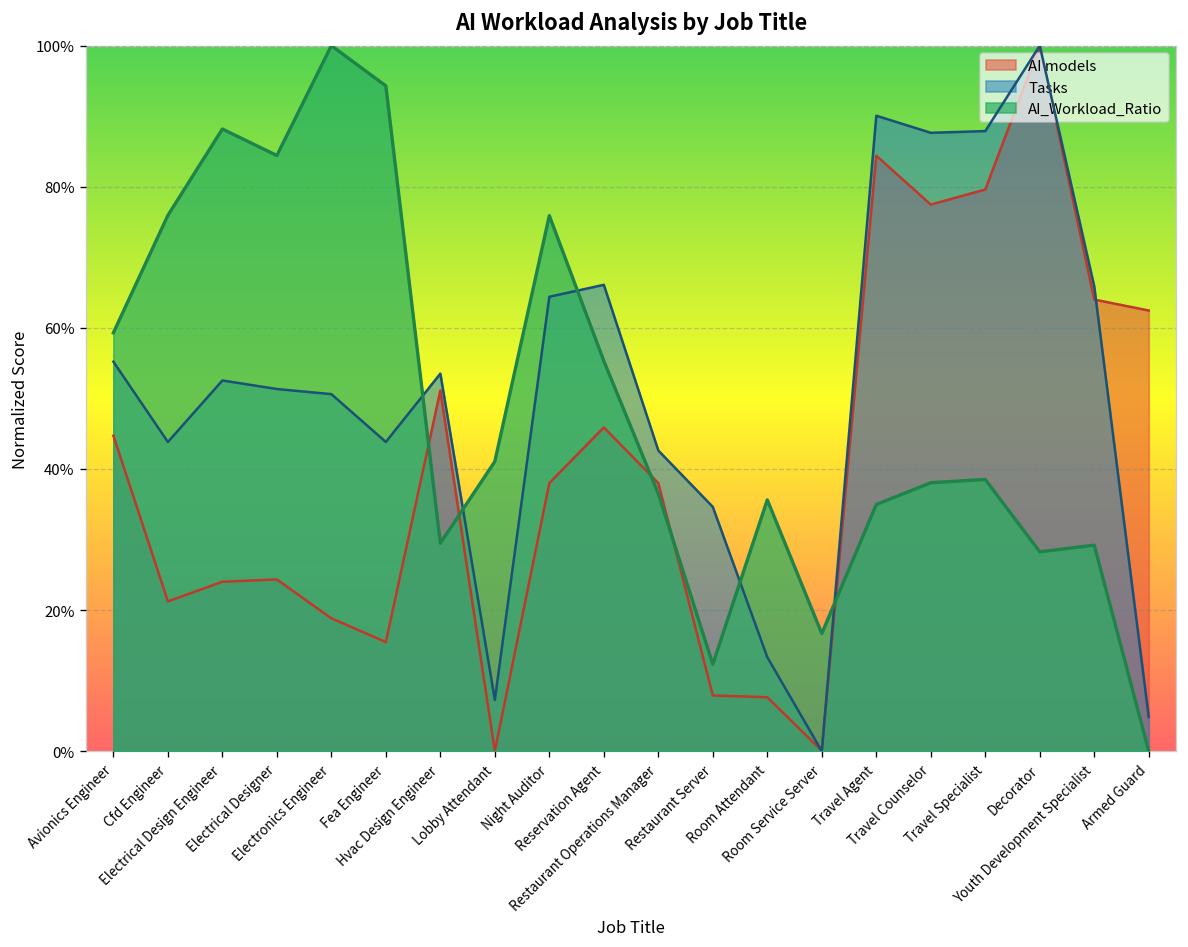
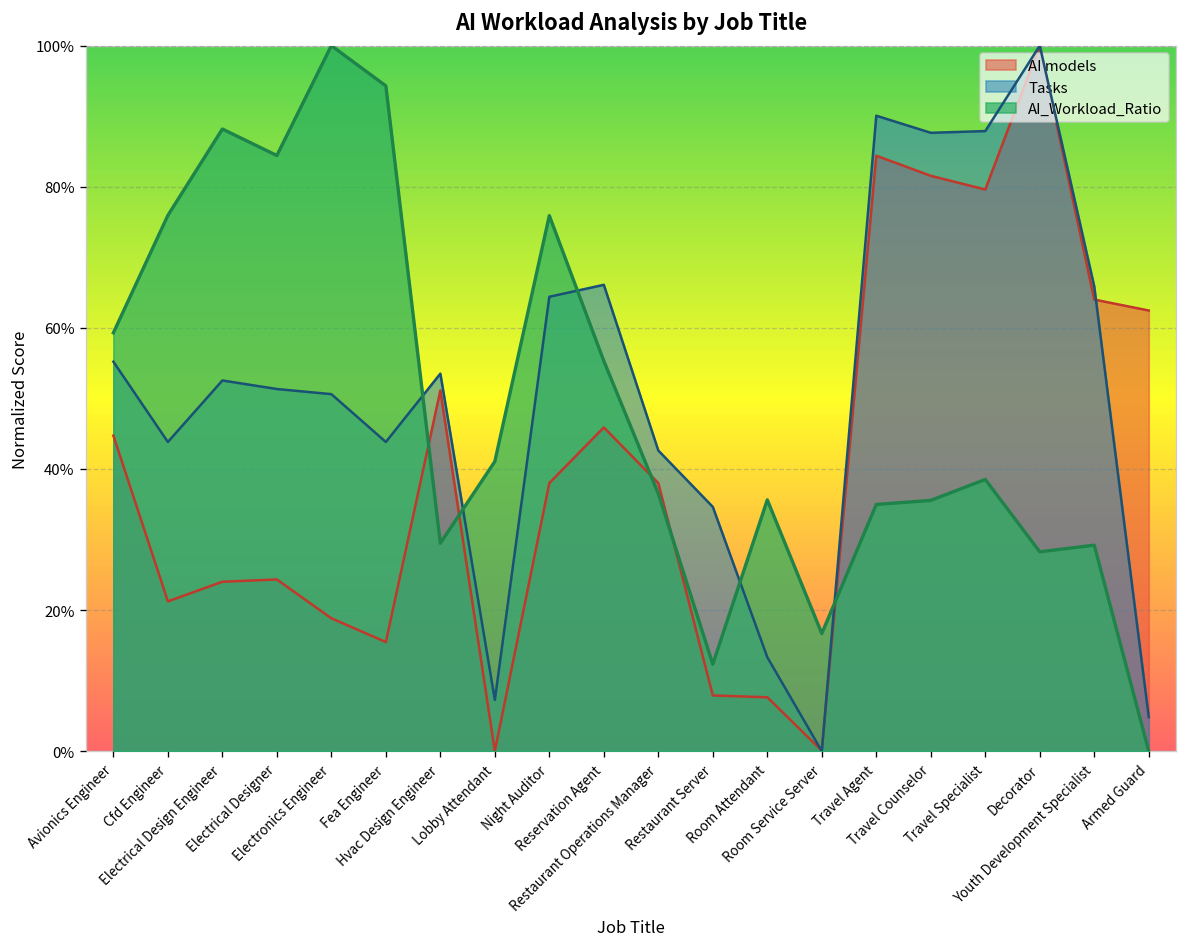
  {
    "AI models": {
      "Avionics Engineer": "45%",
      "Cfd Engineer": "21%",
      "Electrical Design Engineer": "24%",
      "Electrical Designer": "24%",
      "Electronics Engineer": "19%",
      "Fea Engineer": "15%",
      "Hvac Design Engineer": "51%",
      "Lobby Attendant": "0%",
      "Night Auditor": "38%",
      "Reservation Agent": "46%",
      "Restaurant Operations Manager": "38%",
      "Restaurant Server": "8%",
      "Room Attendant": "8%",
      "Travel Agent": "84%",
-     "Travel Counselor": "77%",
+     "Travel Counselor": "82%",
      "Travel Specialist": "80%",
      "Youth Development Specialist": "64%",
      "Armed Guard": "62%"
    },
    "Tasks": {
      "Avionics Engineer": "55%",
      "Cfd Engineer": "44%",
      "Electrical Design Engineer": "53%",
      "Electrical Designer": "51%",
      "Electronics Engineer": "51%",
      "Fea Engineer": "44%",
      "Hvac Design Engineer": "54%",
      "Lobby Attendant": "7%",
      "Night Auditor": "64%",
      "Reservation Agent": "66%",
      "Restaurant Operations Manager": "43%",
      "Restaurant Server": "35%",
      "Room Attendant": "13%",
      "Travel Agent": "90%",
      "Travel Counselor": "88%",
      "Travel Specialist": "88%",
      "Youth Development Specialist": "66%",
      "Armed Guard": "5%"
    },
    "AI_Workload_Ratio": {
      "Avionics Engineer": "59%",
      "Cfd Engineer": "76%",
      "Electrical Design Engineer": "88%",
      "Electrical Designer": "84%",
      "Electronics Engineer": "100%",
      "Fea Engineer": "94%",
      "Hvac Design Engineer": "29%",
      "Lobby Attendant": "41%",
      "Night Auditor": "76%",
      "Reservation Agent": "55%",
      "Restaurant Operations Manager": "36%",
      "Restaurant Server": "12%",
      "Room Attendant": "36%",
      "Room Service Server": "17%",
      "Travel Agent": "35%",
-     "Travel Counselor": "38%",
+     "Travel Counselor": "36%",
      "Travel Specialist": "39%",
      "Decorator": "28%",
      "Youth Development Specialist": "29%",
      "Armed Guard": "0%"
    }
  }
